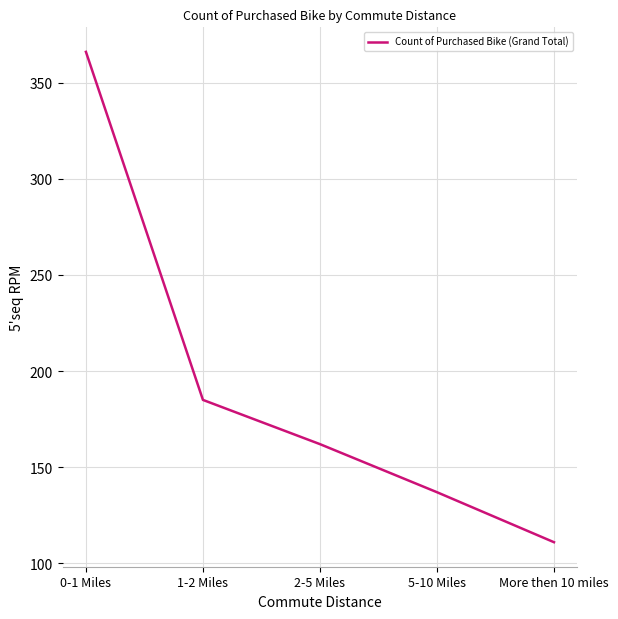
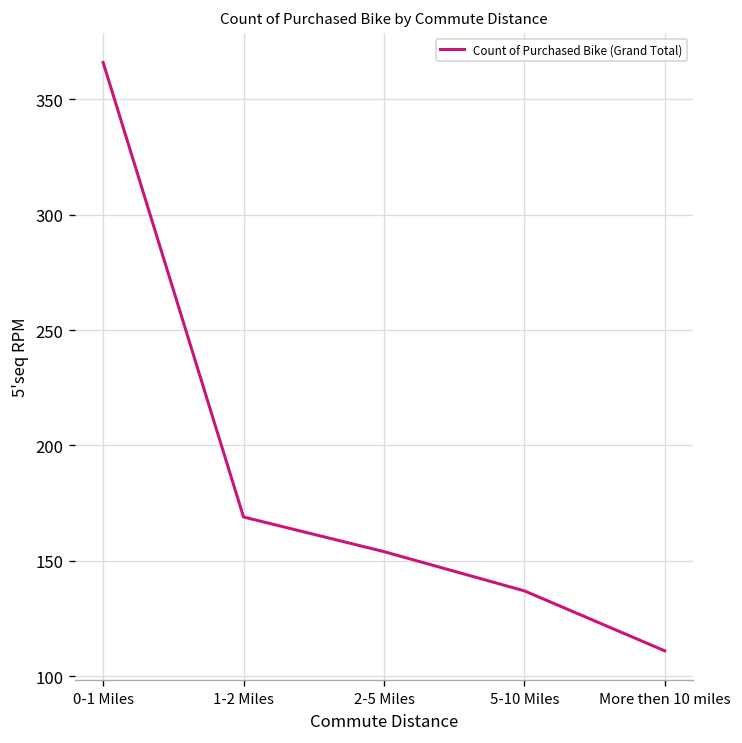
  {
    "0-1 Miles": 366,
-   "1-2 Miles": 185,
-   "2-5 Miles": 162,
+   "1-2 Miles": 169,
+   "2-5 Miles": 154,
    "5-10 Miles": 137,
    "More then 10 miles": 111
  }
